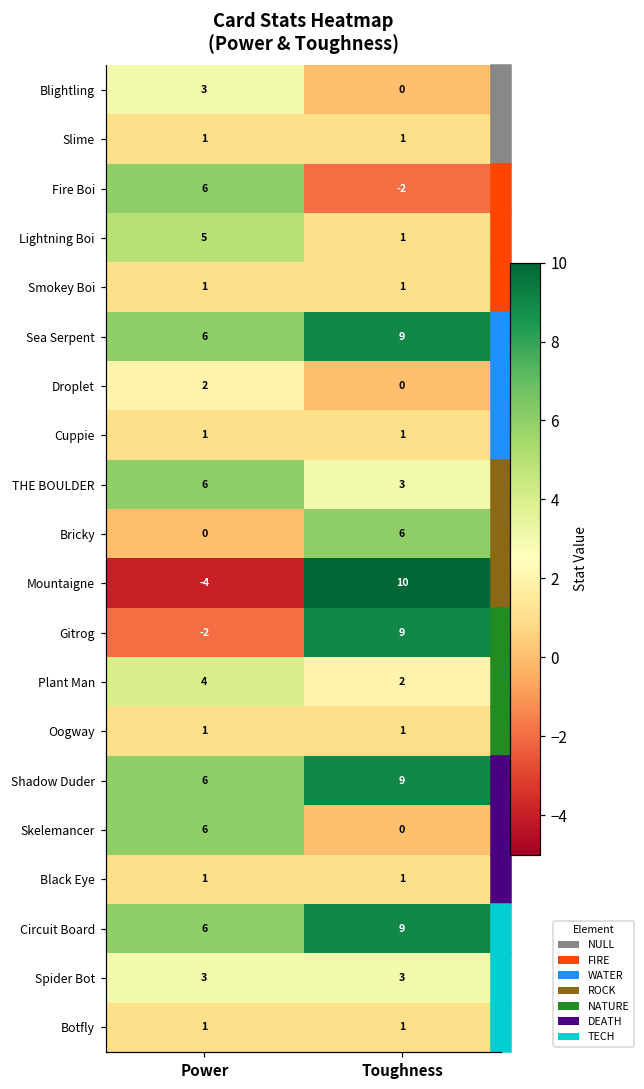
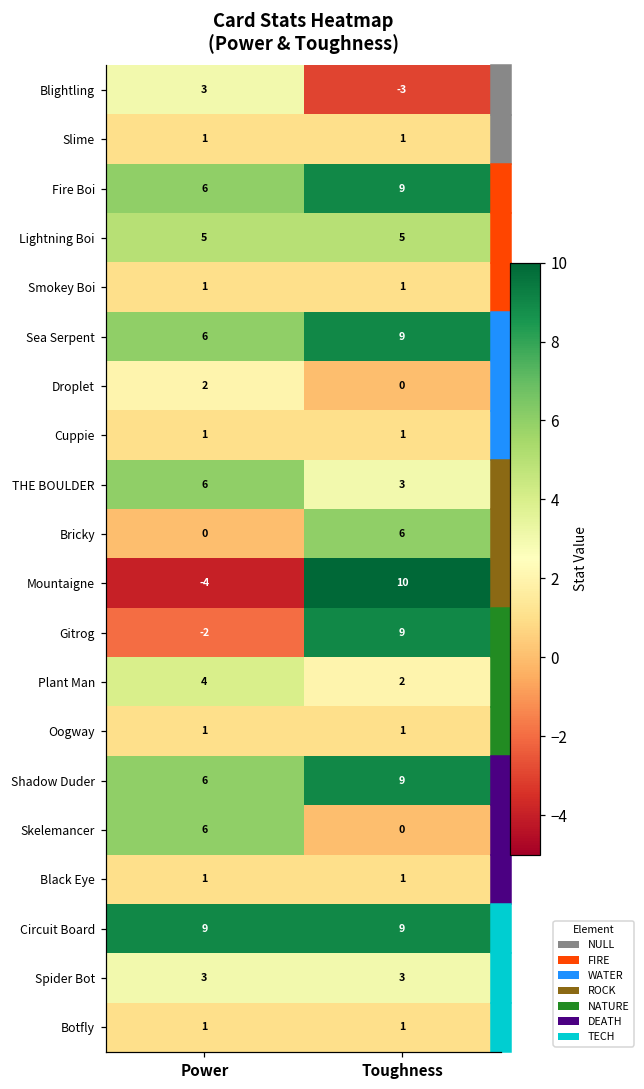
  {
    "Blightling": {
      "Power": 3,
-     "Toughness": 0
+     "Toughness": -3
    },
    "Slime": {
      "Power": 1,
      "Toughness": 1
    },
    "Fire Boi": {
      "Power": 6,
-     "Toughness": -2
+     "Toughness": 9
    },
    "Lightning Boi": {
      "Power": 5,
-     "Toughness": 1
+     "Toughness": 5
    },
    "Smokey Boi": {
      "Power": 1,
      "Toughness": 1
    },
    "Sea Serpent": {
      "Power": 6,
      "Toughness": 9
    },
    "Droplet": {
      "Power": 2,
      "Toughness": 0
    },
    "Cuppie": {
      "Power": 1,
      "Toughness": 1
    },
    "THE BOULDER": {
      "Power": 6,
      "Toughness": 3
    },
    "Bricky": {
      "Power": 0,
      "Toughness": 6
    },
    "Mountaigne": {
      "Power": -4,
      "Toughness": 10
    },
    "Gitrog": {
      "Power": -2,
      "Toughness": 9
    },
    "Plant Man": {
      "Power": 4,
      "Toughness": 2
    },
    "Oogway": {
      "Power": 1,
      "Toughness": 1
    },
    "Shadow Duder": {
      "Power": 6,
      "Toughness": 9
    },
    "Skelemancer": {
      "Power": 6,
      "Toughness": 0
    },
    "Black Eye": {
      "Power": 1,
      "Toughness": 1
    },
    "Circuit Board": {
-     "Power": 6,
+     "Power": 9,
      "Toughness": 9
    },
    "Spider Bot": {
      "Power": 3,
      "Toughness": 3
    },
    "Botfly": {
      "Power": 1,
      "Toughness": 1
    }
  }
